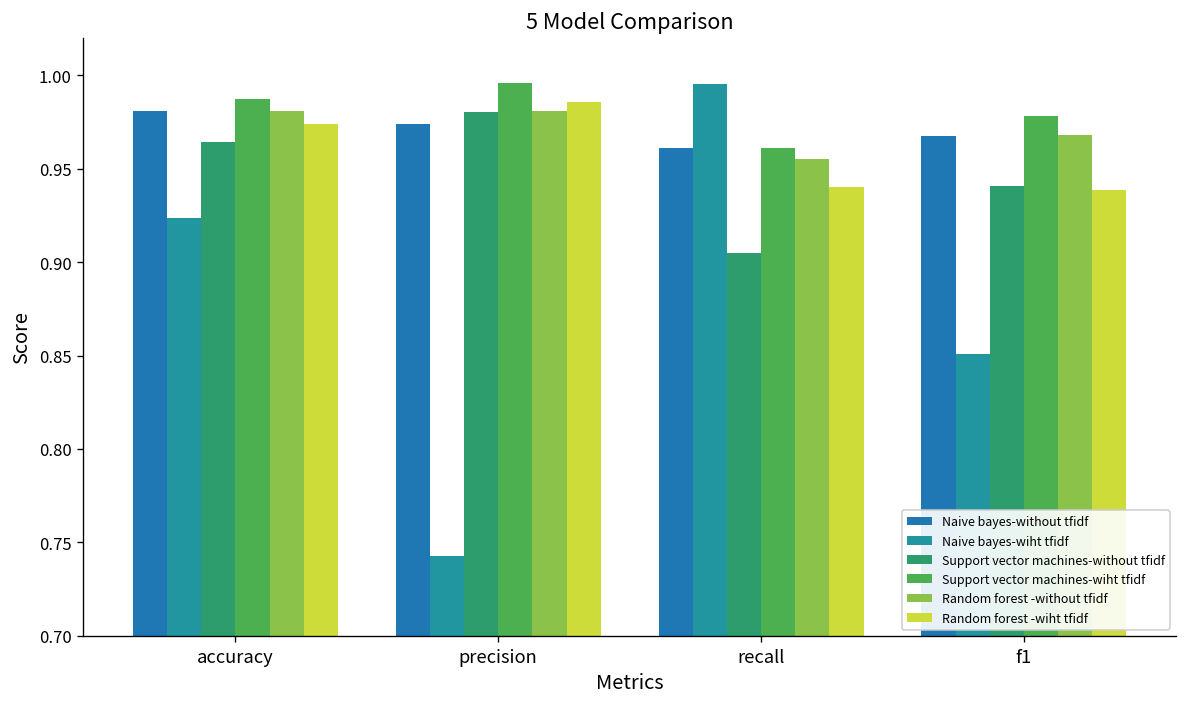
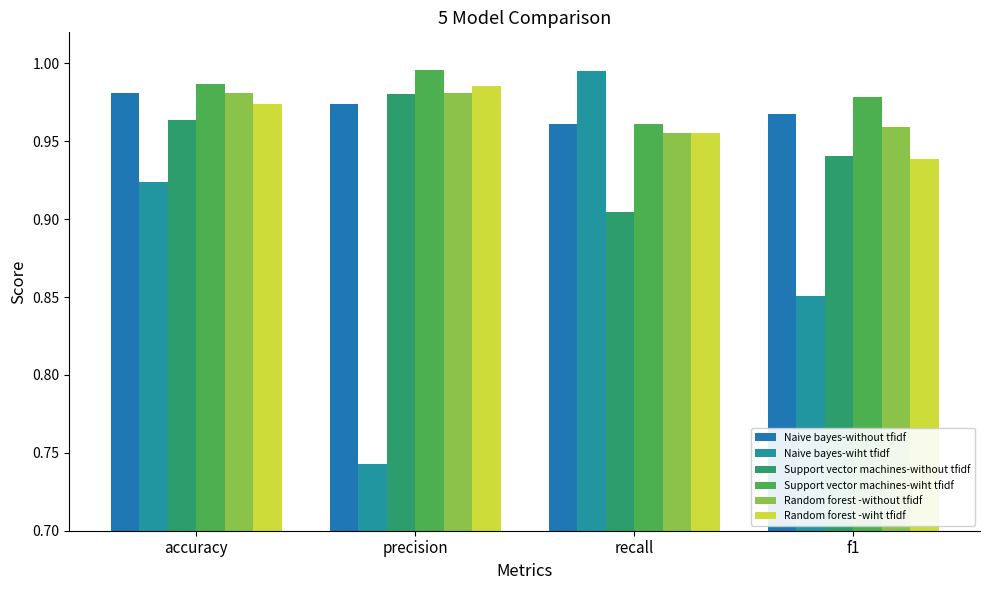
  {
    "Random forest -without tfidf": {
      "accuracy": 0.981,
      "precision": 0.981,
      "recall": 0.955,
-     "f1": 0.968
+     "f1": 0.959
    },
    "Random forest -wiht tfidf": {
      "accuracy": 0.974,
      "precision": 0.986,
-     "recall": 0.940,
+     "recall": 0.956,
      "f1": 0.938
    }
  }
